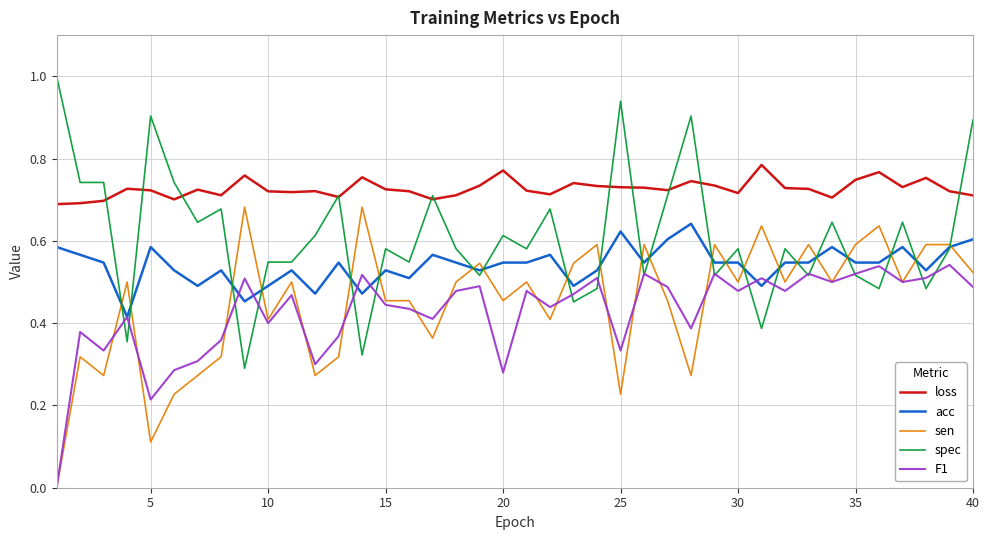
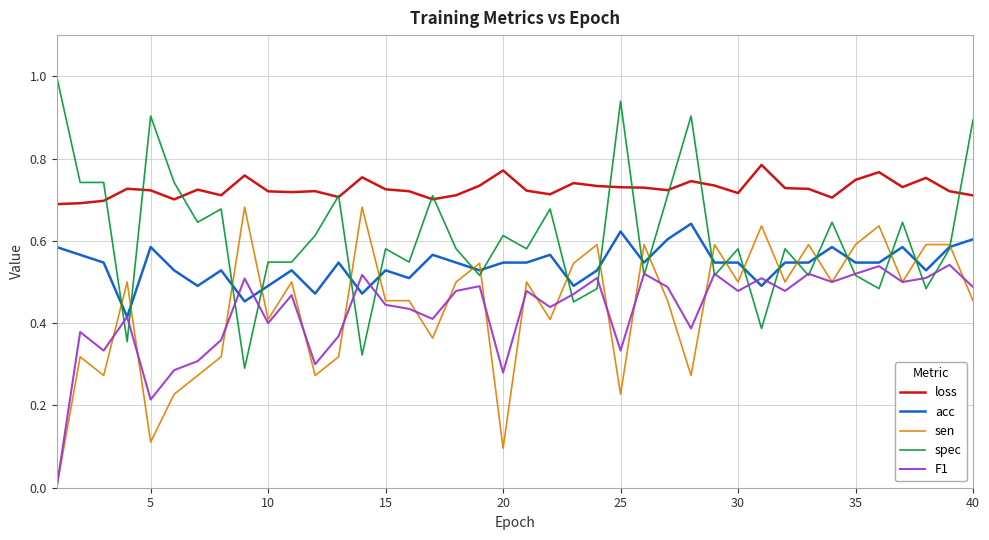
  {
    "loss": {
      "5": 0.72,
      "10": 0.72,
      "15": 0.73,
      "20": 0.77,
      "25": 0.73,
      "30": 0.72,
      "35": 0.75,
      "40": 0.71
    },
    "acc": {
      "5": 0.58,
      "10": 0.49,
      "15": 0.53,
      "20": 0.55,
      "25": 0.62,
      "30": 0.55,
      "35": 0.55,
      "40": 0.60
    },
    "sen": {
      "5": 0.11,
      "10": 0.41,
      "15": 0.45,
-     "20": 0.45,
+     "20": 0.10,
      "25": 0.23,
      "30": 0.50,
      "35": 0.59,
-     "40": 0.52
+     "40": 0.45
    },
    "spec": {
      "5": 0.90,
      "10": 0.55,
      "15": 0.58,
      "20": 0.61,
      "25": 0.94,
      "30": 0.58,
      "40": 0.89
    },
    "F1": {
      "5": 0.21,
      "10": 0.40,
      "15": 0.44,
      "20": 0.28,
      "25": 0.33,
      "30": 0.48,
      "40": 0.49
    }
  }
